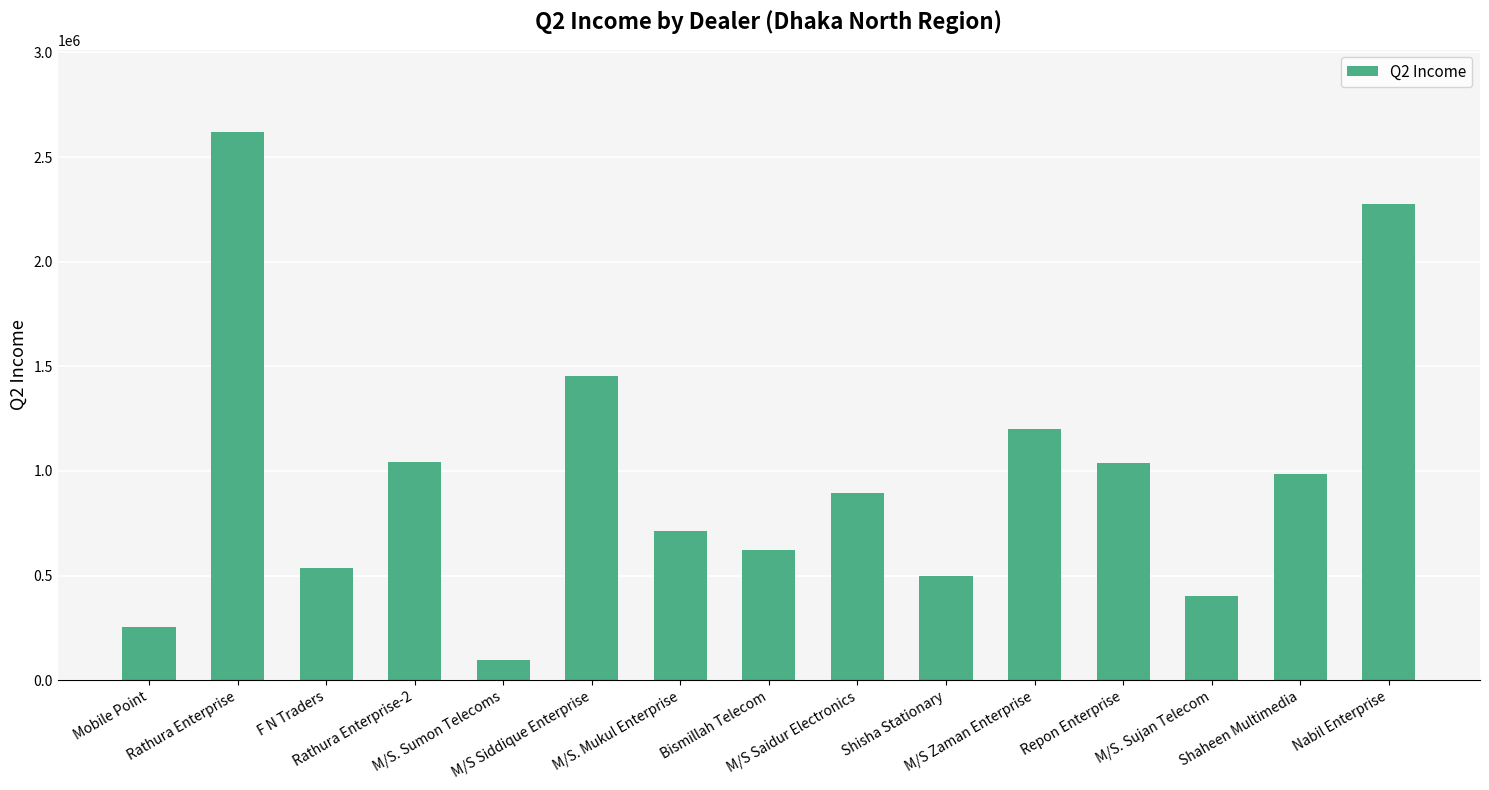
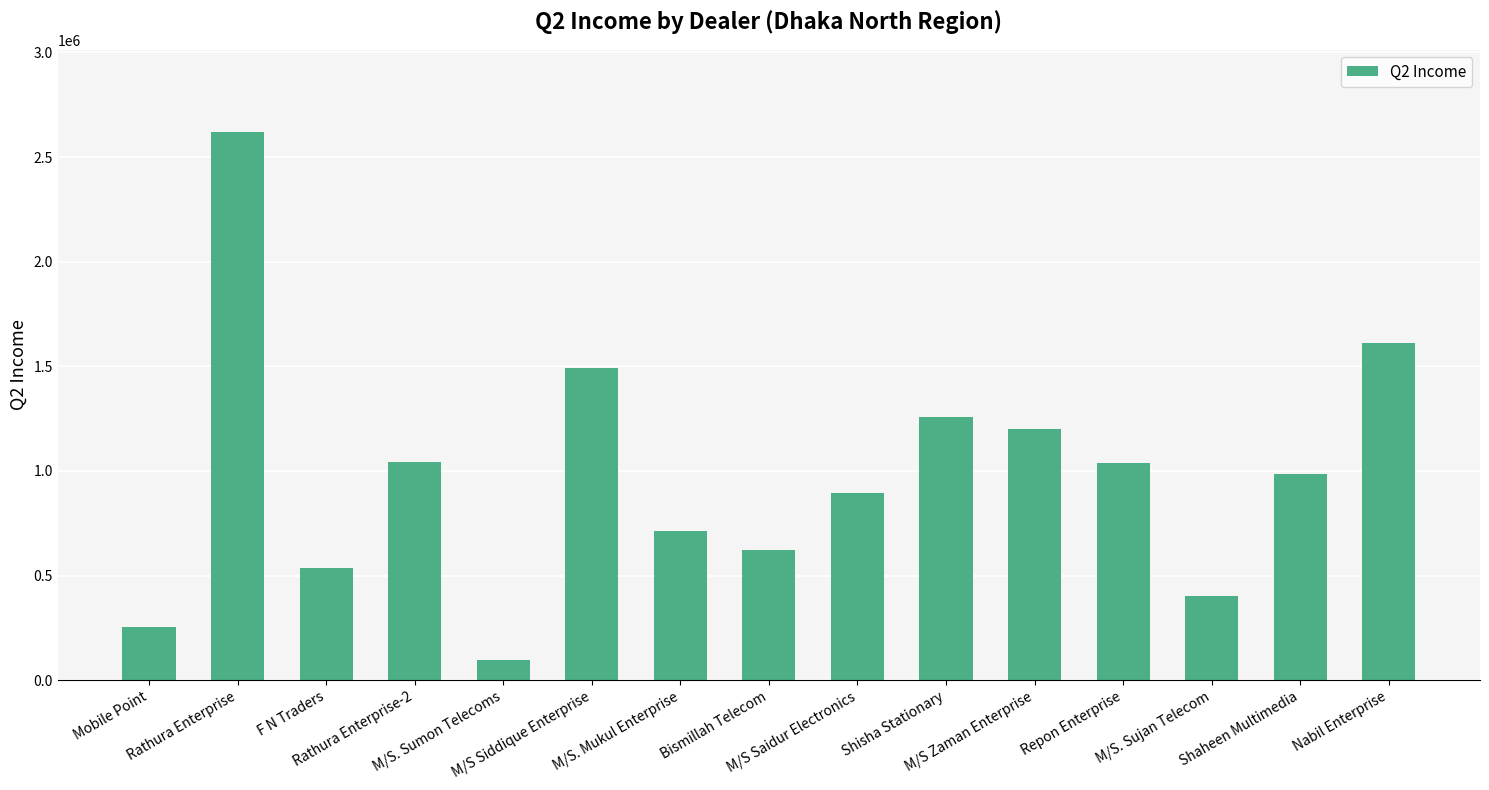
  {
    "Mobile Point": 250000,
    "Rathura Enterprise": 2620000,
    "F N Traders": 540000,
    "Rathura Enterprise-2": 1040000,
    "M/S. Sumon Telecoms": 90000,
-   "M/S Siddique Enterprise": 1450000,
+   "M/S Siddique Enterprise": 1490000,
    "M/S. Mukul Enterprise": 710000,
    "Bismillah Telecom": 620000,
    "M/S Saidur Electronics": 890000,
-   "Shisha Stationary": 500000,
+   "Shisha Stationary": 1260000,
    "M/S Zaman Enterprise": 1200000,
    "Repon Enterprise": 1040000,
    "M/S. Sujan Telecom": 400000,
    "Shaheen Multimedia": 990000,
-   "Nabil Enterprise": 2280000
+   "Nabil Enterprise": 1610000
  }
